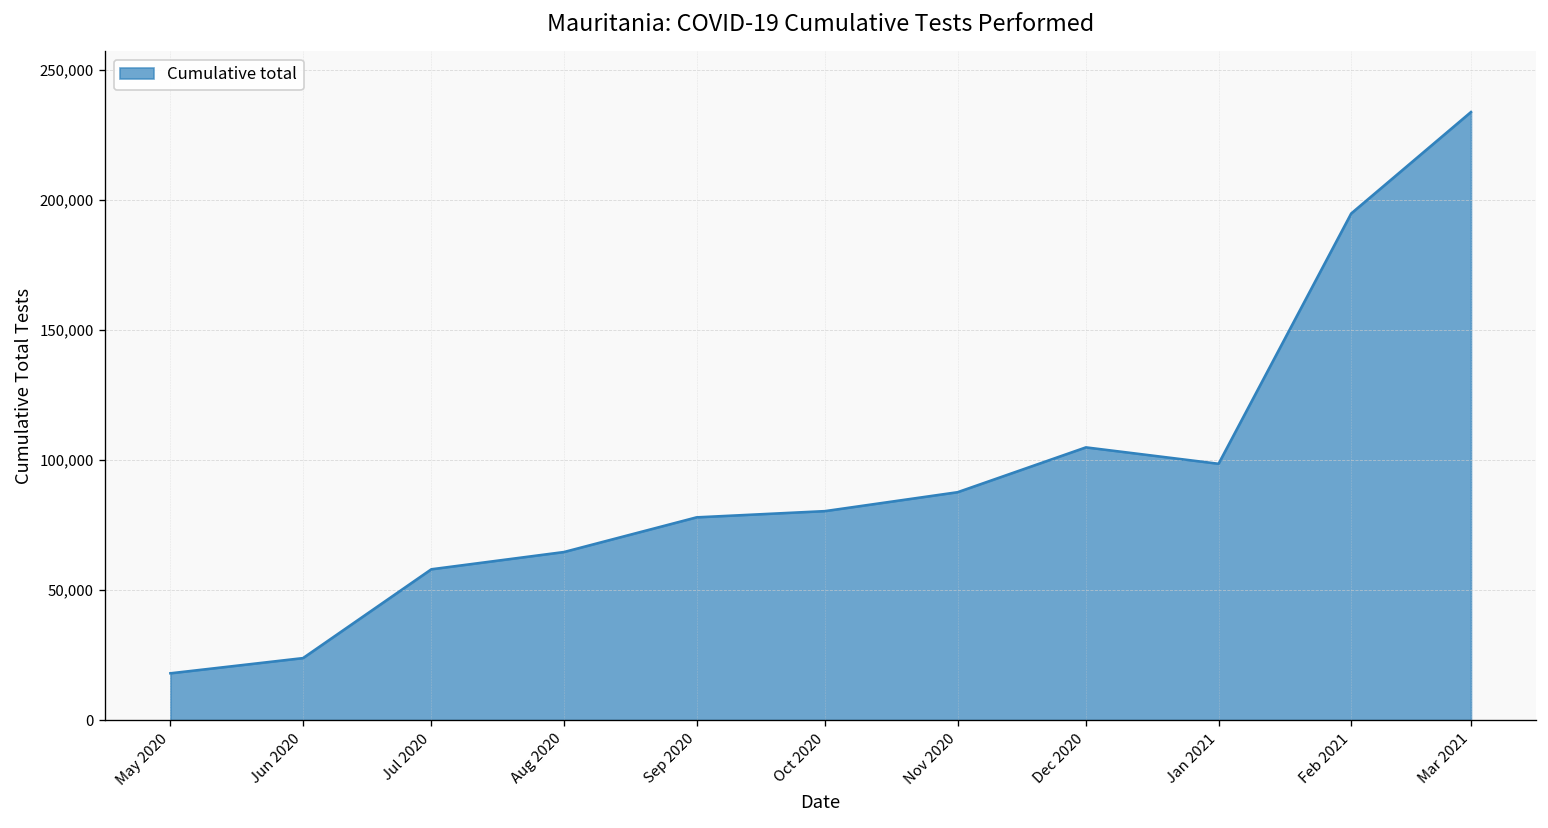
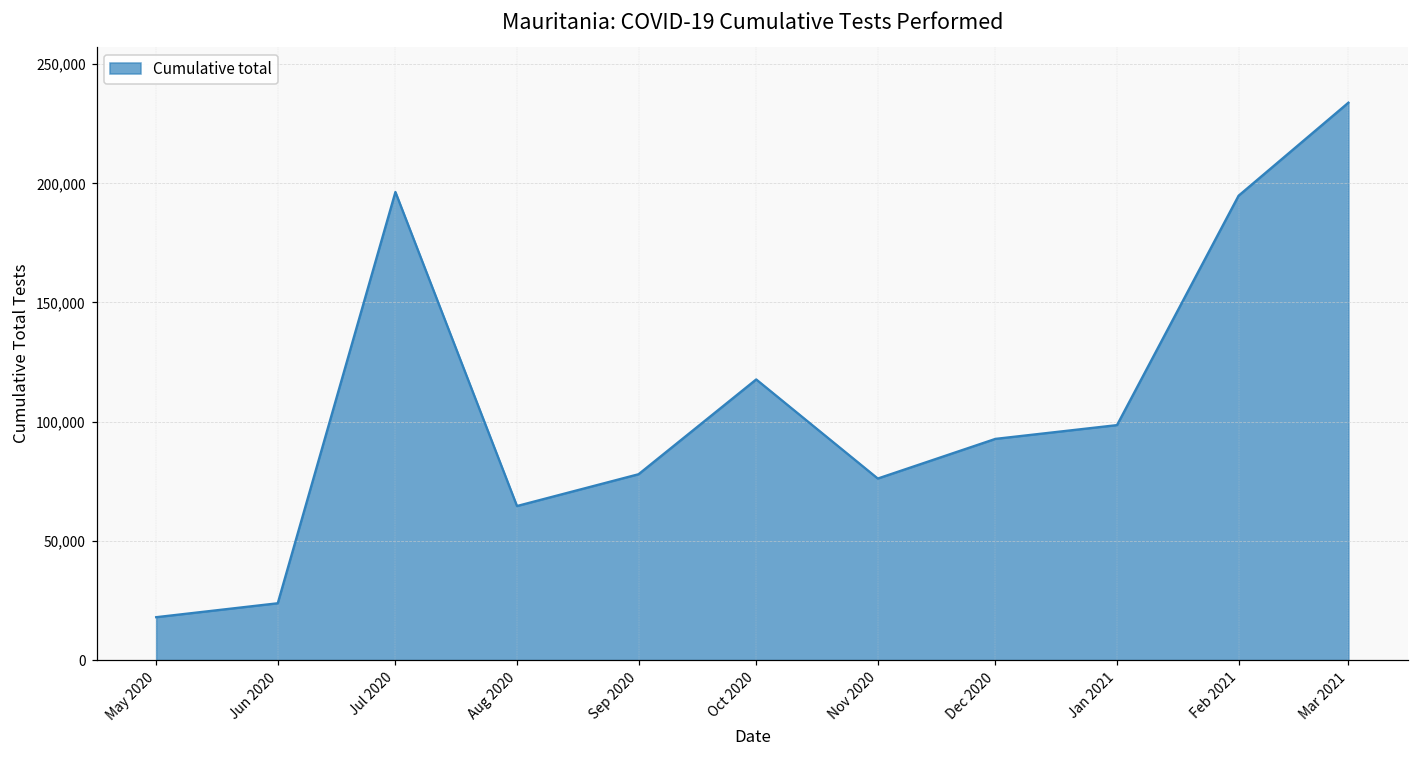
  {
    "May 2020": "18,000",
    "Jun 2020": "24,000",
-   "Jul 2020": "58,000",
+   "Jul 2020": "196,000",
    "Aug 2020": "65,000",
    "Sep 2020": "78,000",
-   "Oct 2020": "80,000",
-   "Nov 2020": "88,000",
-   "Dec 2020": "105,000",
+   "Oct 2020": "118,000",
+   "Nov 2020": "76,000",
+   "Dec 2020": "93,000",
    "Jan 2021": "99,000",
    "Feb 2021": "195,000",
    "Mar 2021": "234,000"
  }
